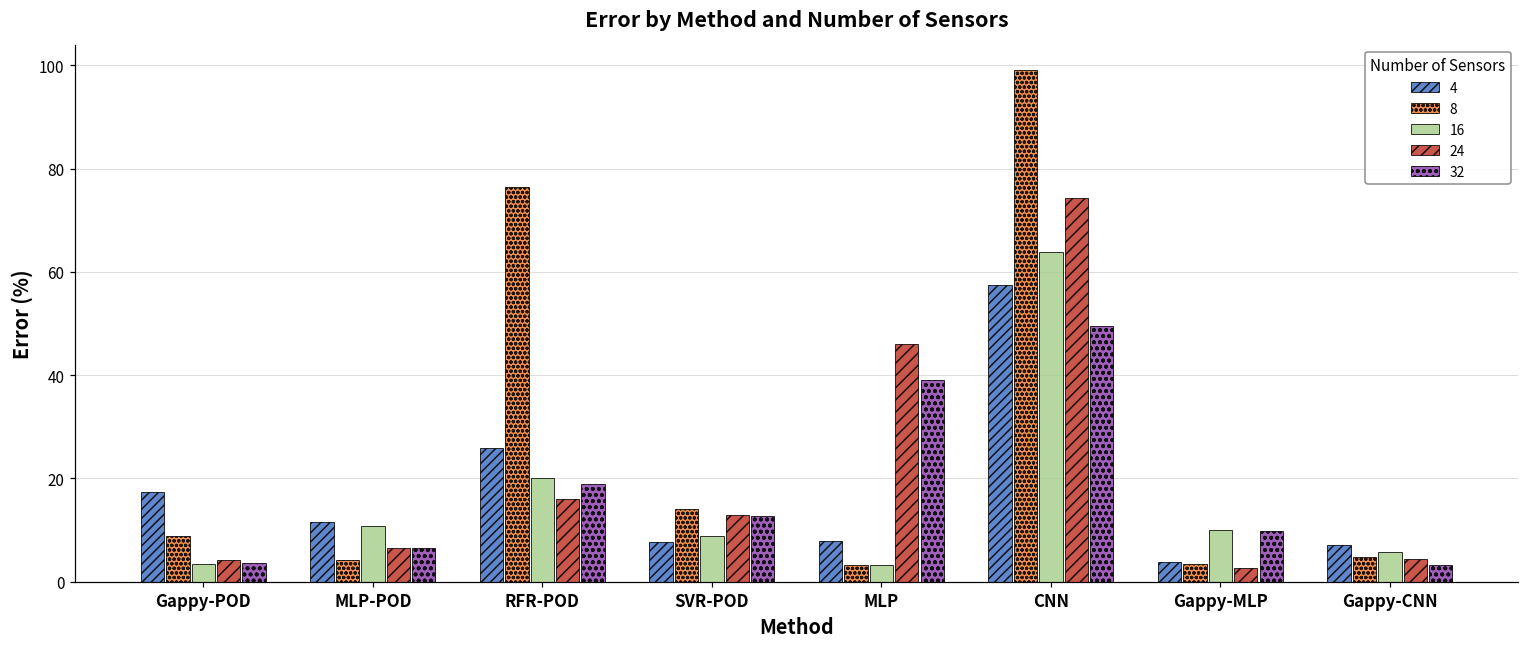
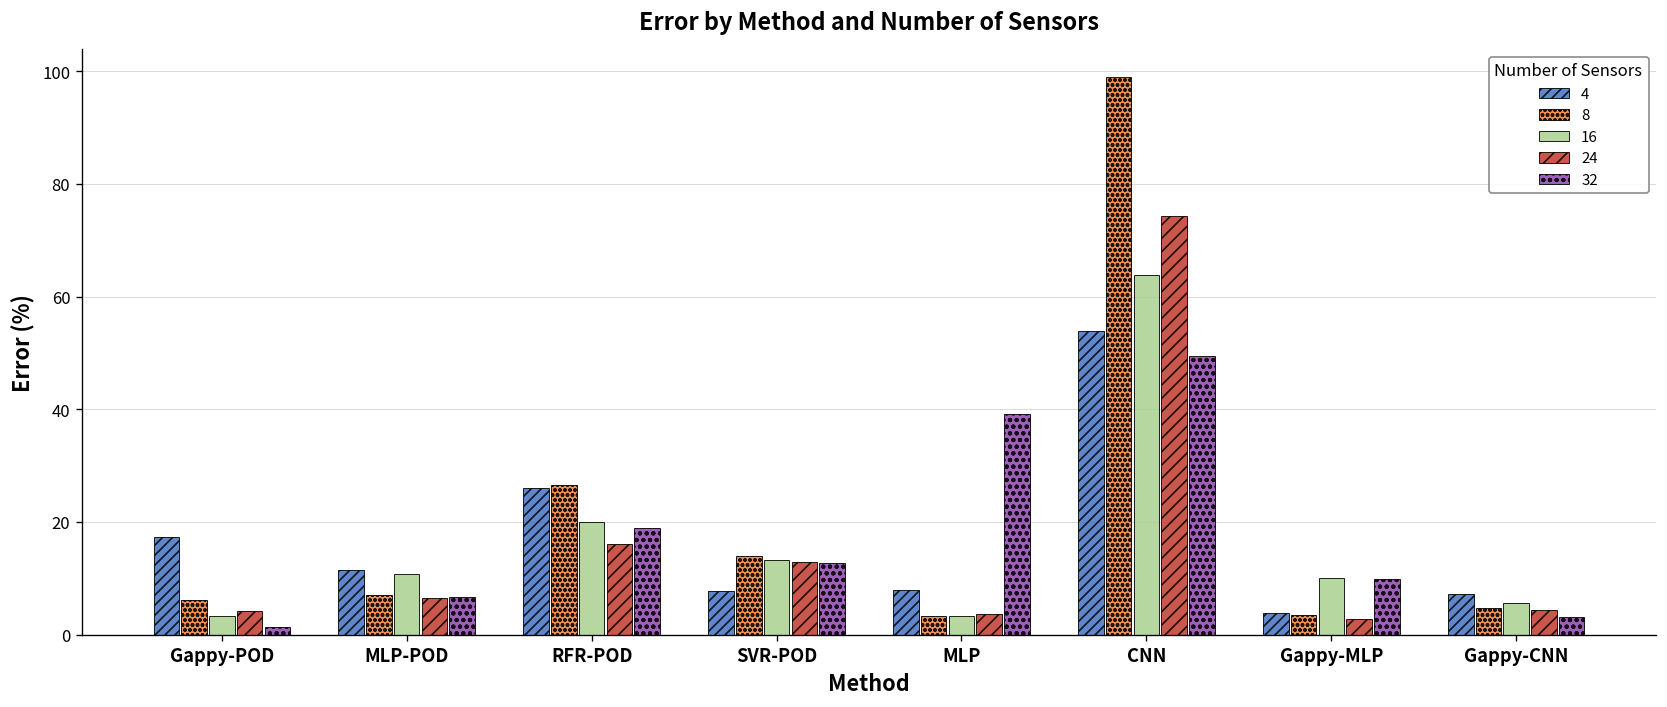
  {
    "4": {
      "Gappy-POD": 17,
      "MLP-POD": 12,
      "RFR-POD": 26,
      "SVR-POD": 8,
      "MLP": 8,
-     "CNN": 57,
+     "CNN": 54,
      "Gappy-MLP": 4,
      "Gappy-CNN": 7
    },
    "8": {
-     "Gappy-POD": 9,
-     "MLP-POD": 4,
-     "RFR-POD": 76,
+     "Gappy-POD": 6,
+     "MLP-POD": 7,
+     "RFR-POD": 27,
      "SVR-POD": 14,
      "MLP": 3,
      "CNN": 99,
      "Gappy-MLP": 3,
      "Gappy-CNN": 5
    },
    "16": {
      "Gappy-POD": 3,
      "MLP-POD": 11,
      "RFR-POD": 20,
-     "SVR-POD": 9,
+     "SVR-POD": 13,
      "MLP": 3,
      "CNN": 64,
      "Gappy-MLP": 10,
      "Gappy-CNN": 6
    },
    "24": {
      "Gappy-POD": 4,
      "MLP-POD": 6,
      "RFR-POD": 16,
      "SVR-POD": 13,
-     "MLP": 46,
+     "MLP": 4,
      "CNN": 74,
      "Gappy-MLP": 3,
      "Gappy-CNN": 4
    },
    "32": {
-     "Gappy-POD": 4,
+     "Gappy-POD": 1,
      "MLP-POD": 7,
      "RFR-POD": 19,
      "SVR-POD": 13,
      "MLP": 39,
      "CNN": 49,
      "Gappy-MLP": 10,
      "Gappy-CNN": 3
    }
  }
